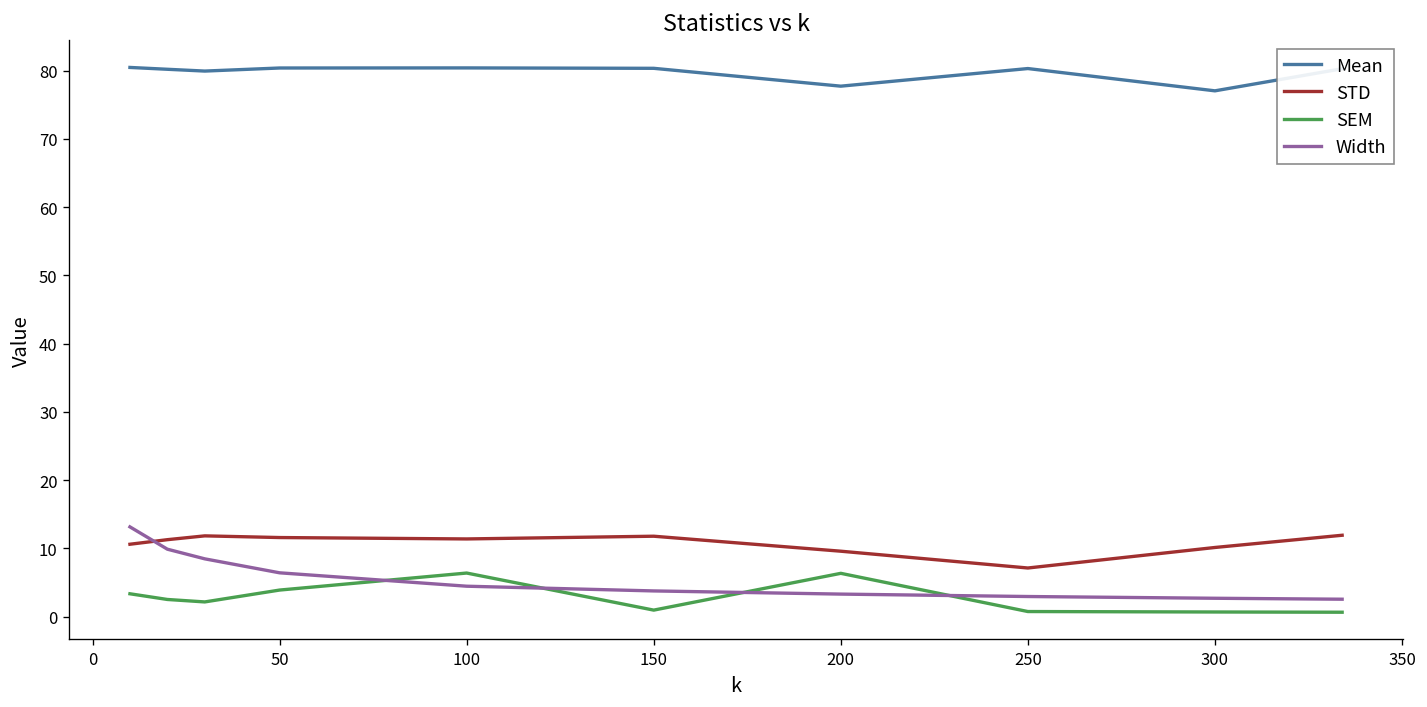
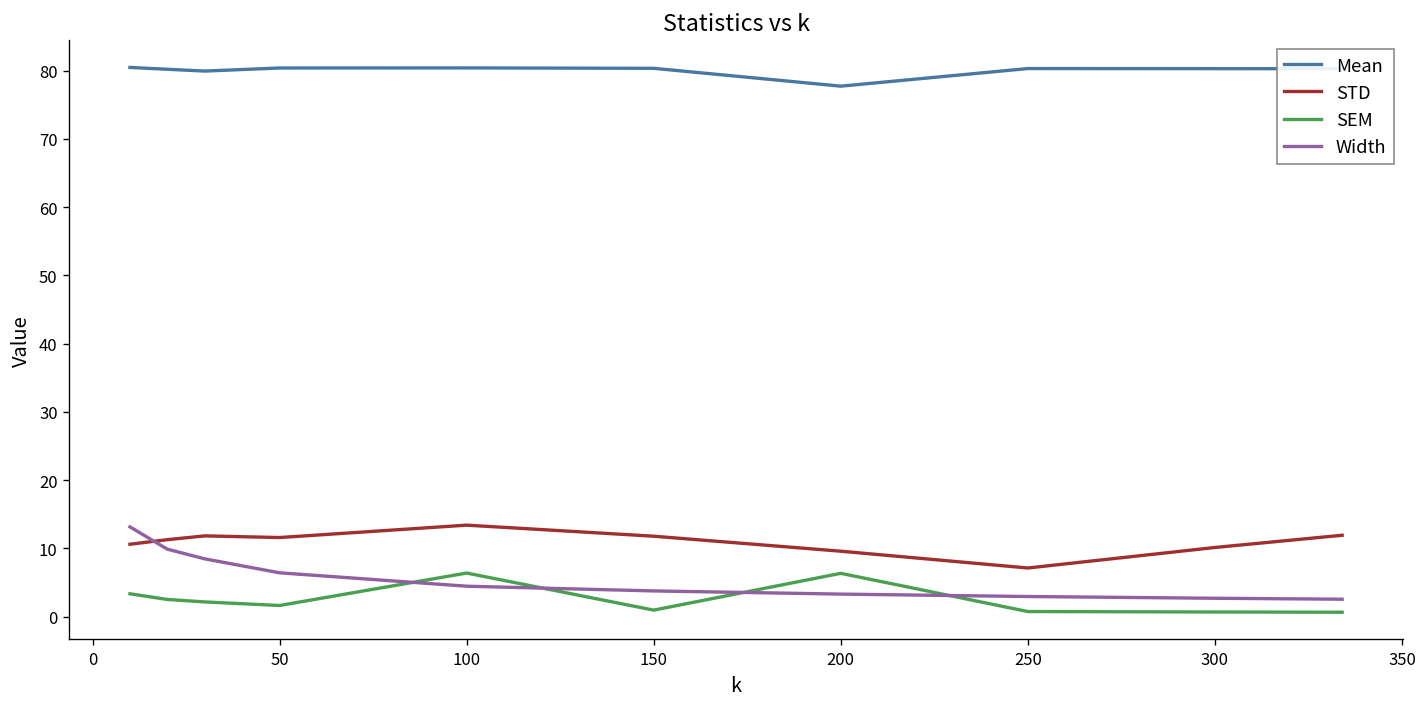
  {
    "Mean": {
      "50": 80,
      "100": 80,
      "150": 80,
      "200": 78,
      "250": 80,
-     "300": 77
+     "300": 80
    },
    "STD": {
      "50": 12,
-     "100": 11,
+     "100": 13,
      "150": 12,
      "200": 10,
      "250": 7,
      "300": 10
    },
    "SEM": {
-     "50": 4,
+     "50": 2,
      "100": 6,
      "150": 1,
      "200": 6,
      "250": 1,
      "300": 1
    },
    "Width": {
      "50": 6,
      "100": 4,
      "150": 4,
      "200": 3,
      "250": 3,
      "300": 3
    }
  }
